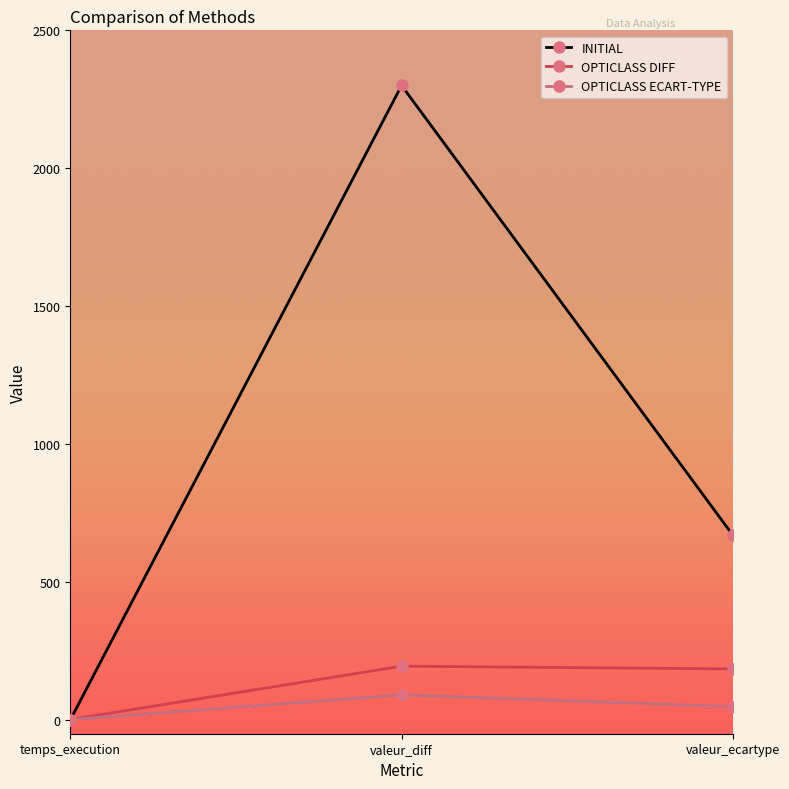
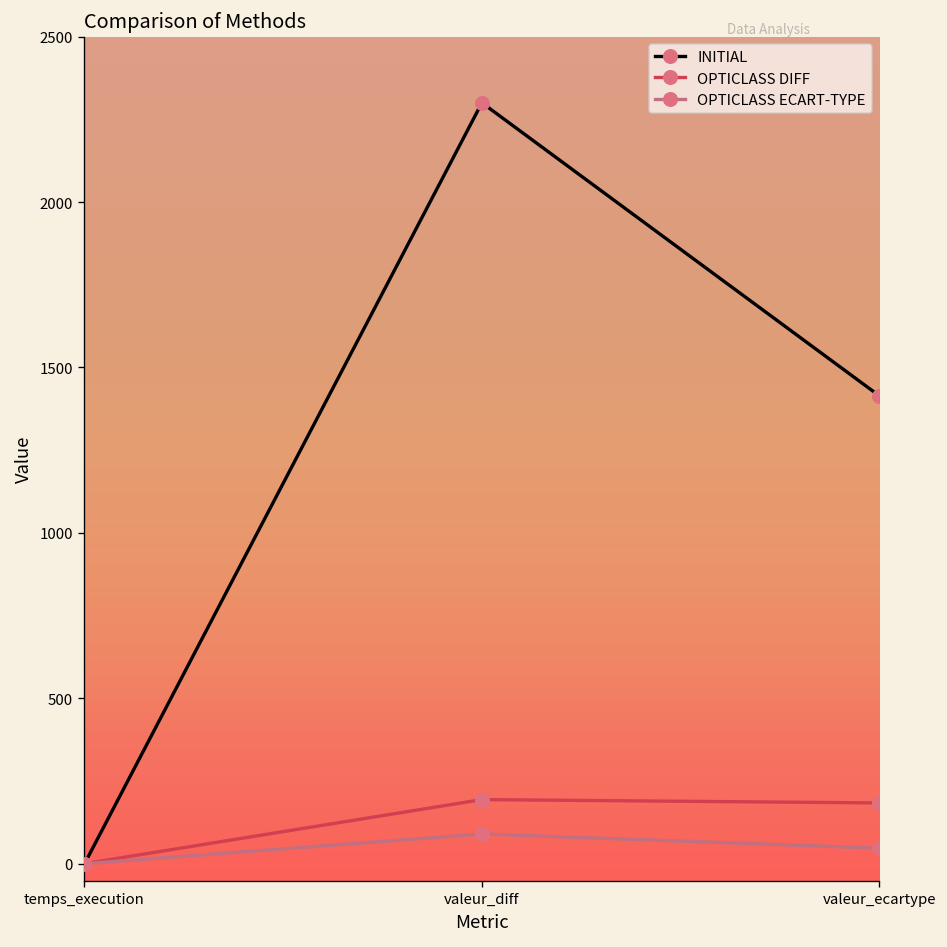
  {
    "INITIAL": {
      "valeur_diff": 2300,
-     "valeur_ecartype": 670
+     "valeur_ecartype": 1410
    },
    "OPTICLASS DIFF": {
      "valeur_diff": 190,
      "valeur_ecartype": 180
    },
    "OPTICLASS ECART-TYPE": {
      "valeur_diff": 90,
      "valeur_ecartype": 50
    }
  }
